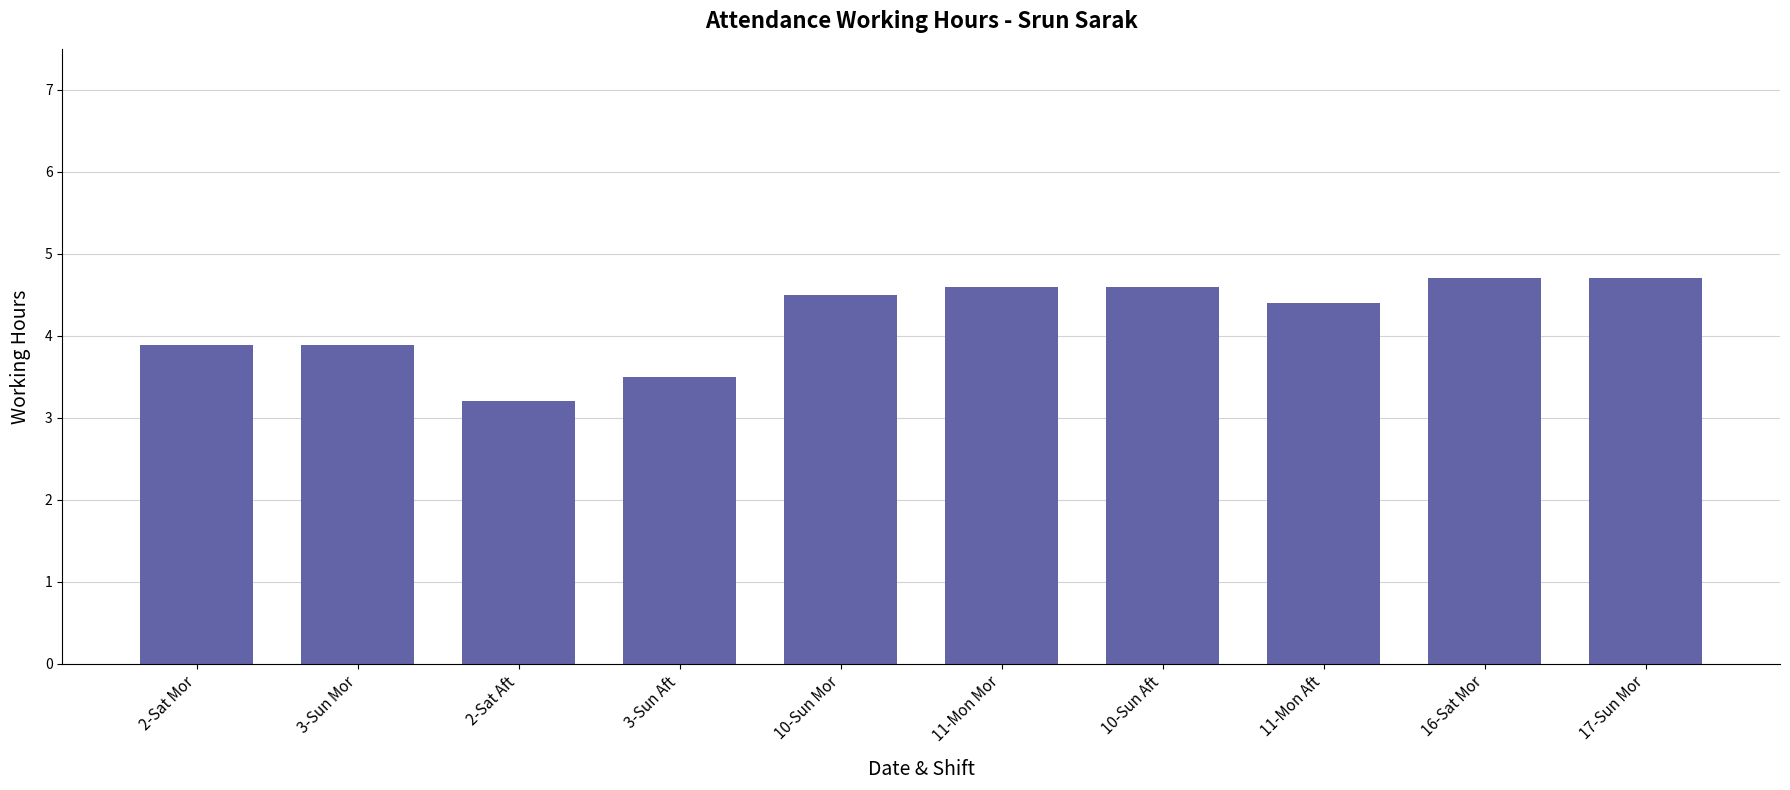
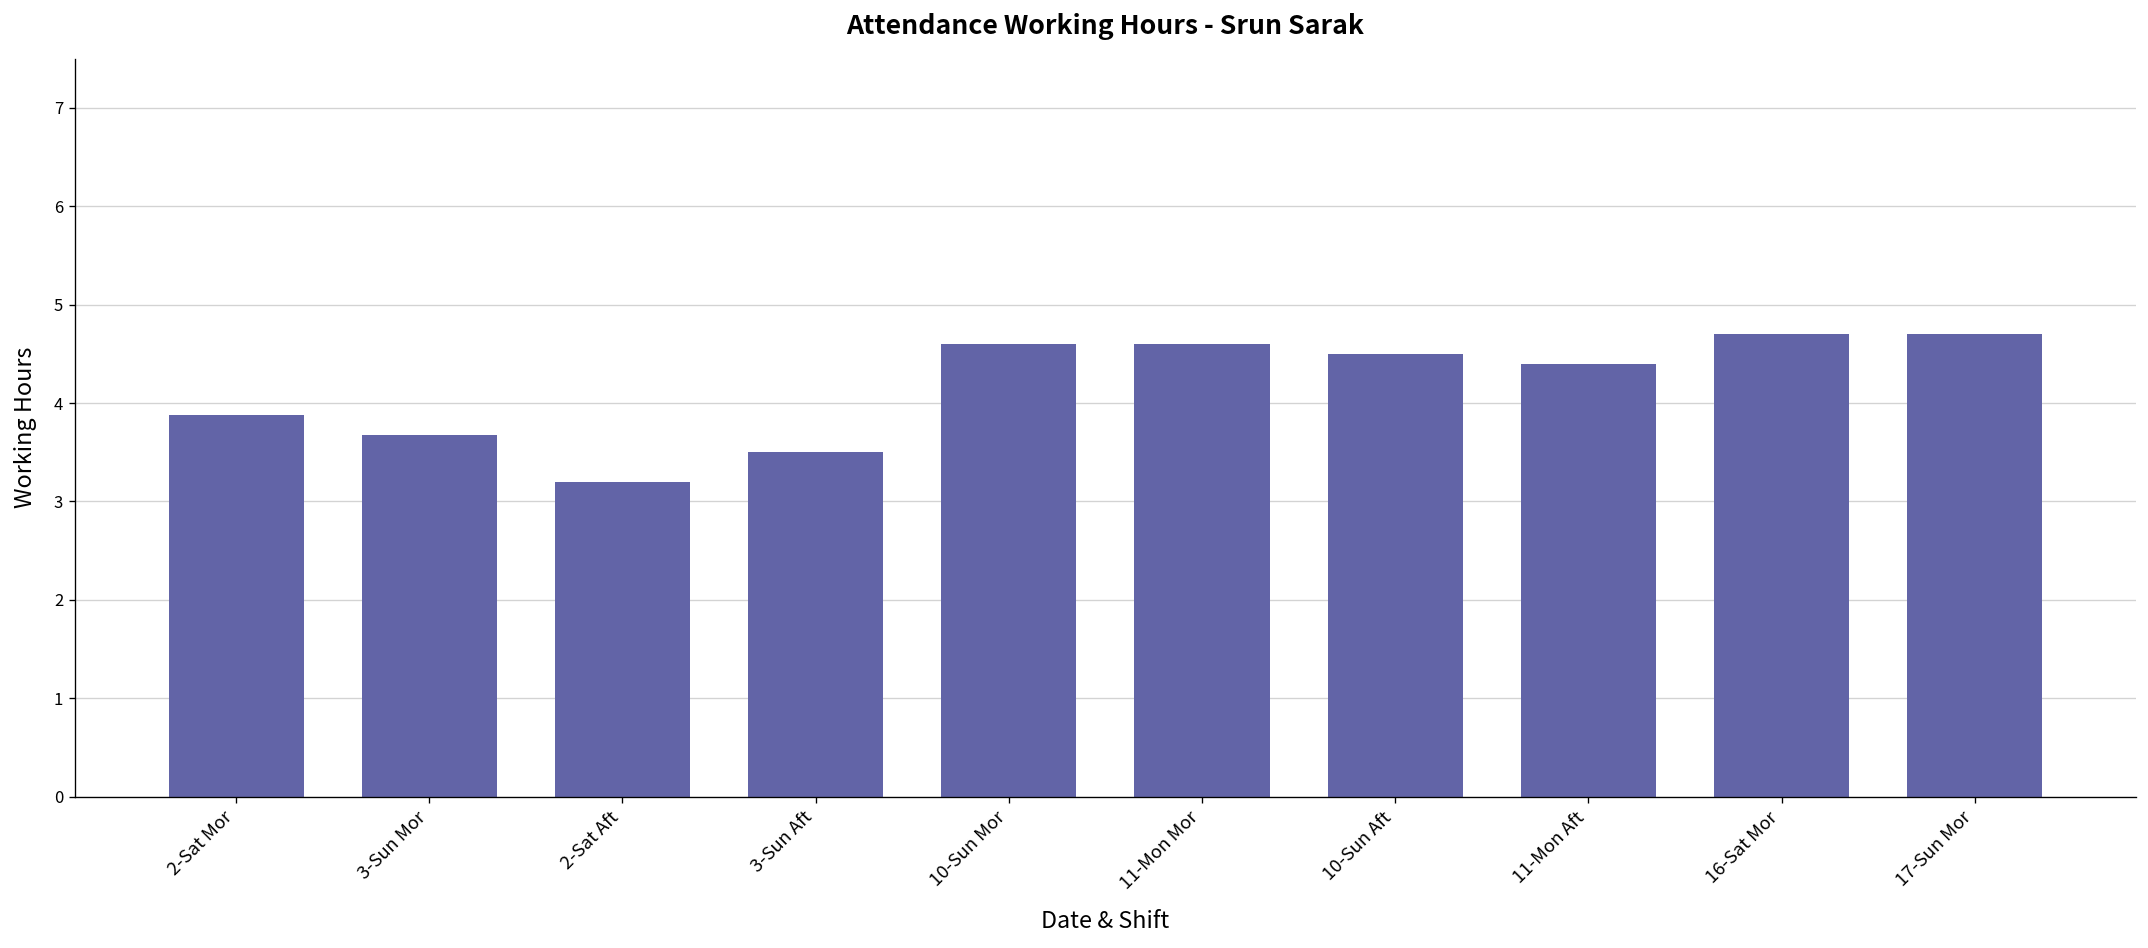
  {
    "2-Sat Mor": 3.9,
-   "3-Sun Mor": 3.9,
+   "3-Sun Mor": 3.7,
    "2-Sat Aft": 3.2,
    "3-Sun Aft": 3.5,
-   "10-Sun Mor": 4.5,
+   "10-Sun Mor": 4.6,
    "11-Mon Mor": 4.6,
-   "10-Sun Aft": 4.6,
+   "10-Sun Aft": 4.5,
    "11-Mon Aft": 4.4,
    "16-Sat Mor": 4.7,
    "17-Sun Mor": 4.7
  }
